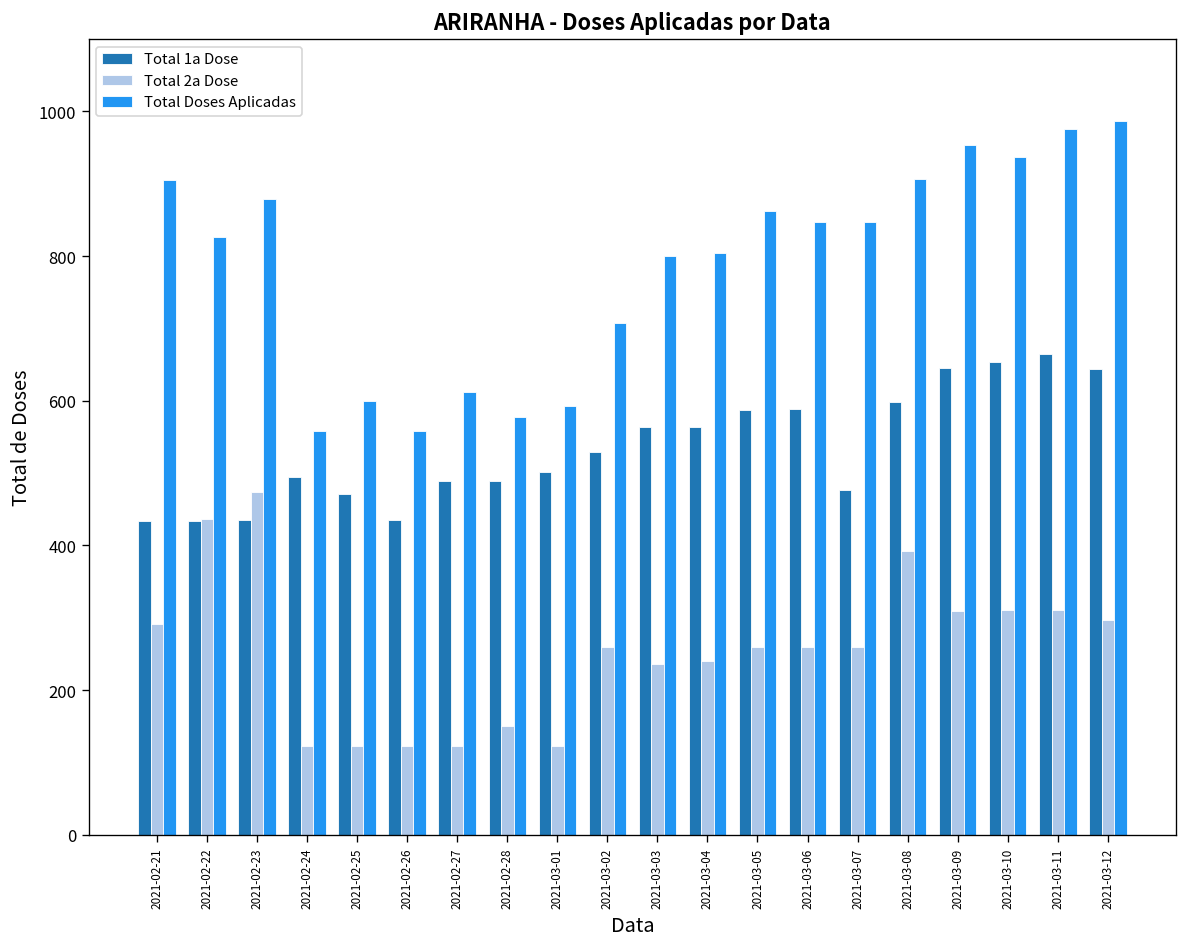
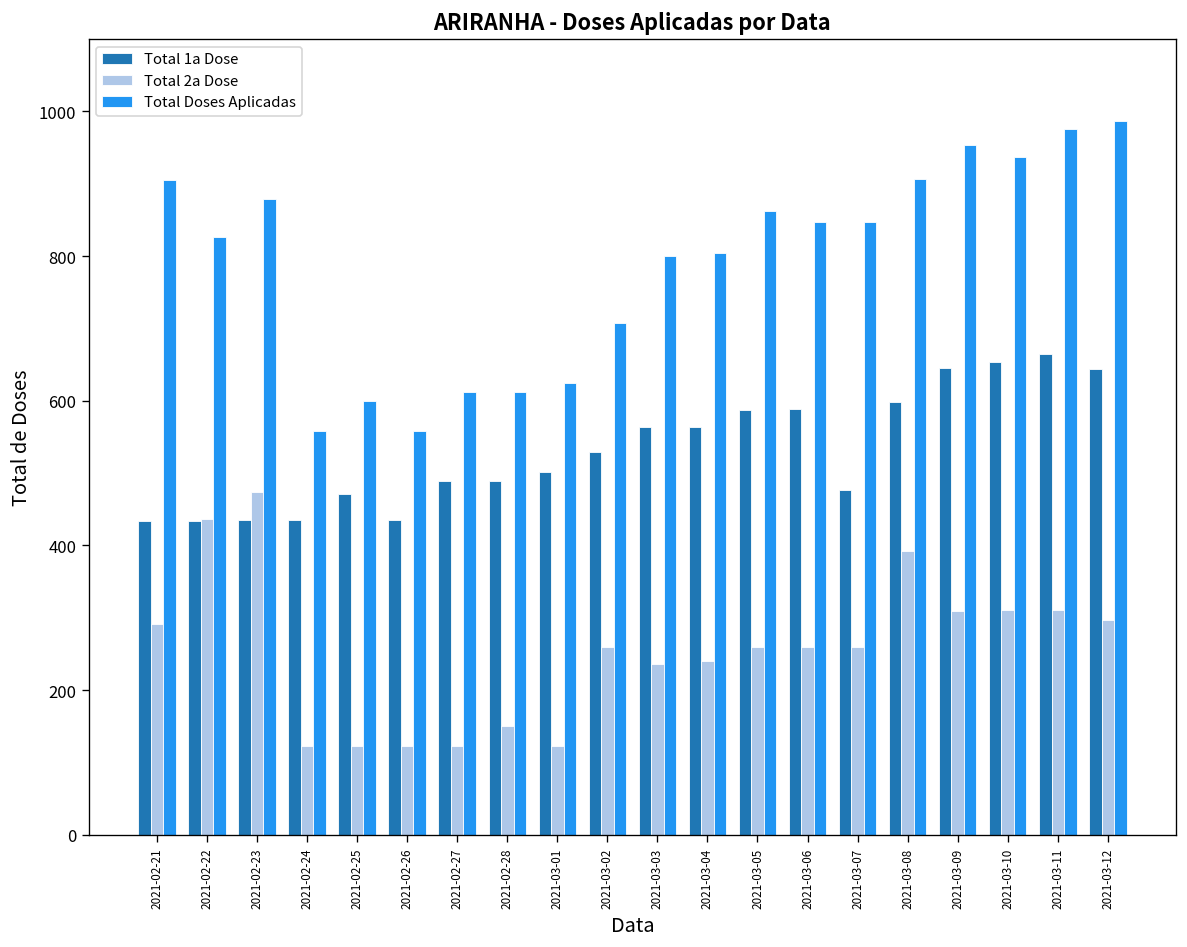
  {
    "Total 1a Dose": {
      "2021-02-21": 430,
      "2021-02-22": 430,
      "2021-02-23": 440,
-     "2021-02-24": 500,
+     "2021-02-24": 440,
      "2021-02-25": 470,
      "2021-02-26": 440,
      "2021-02-27": 490,
      "2021-02-28": 490,
      "2021-03-01": 500,
      "2021-03-02": 530,
      "2021-03-03": 560,
      "2021-03-04": 560,
      "2021-03-05": 590,
      "2021-03-06": 590,
      "2021-03-07": 480,
      "2021-03-08": 600,
      "2021-03-09": 650,
      "2021-03-10": 650,
      "2021-03-11": 670,
      "2021-03-12": 640
    },
    "Total 2a Dose": {
      "2021-02-21": 290,
      "2021-02-22": 440,
      "2021-02-23": 470,
      "2021-02-24": 120,
      "2021-02-25": 120,
      "2021-02-26": 120,
      "2021-02-27": 120,
      "2021-02-28": 150,
      "2021-03-01": 120,
      "2021-03-02": 260,
      "2021-03-03": 240,
      "2021-03-04": 240,
      "2021-03-05": 260,
      "2021-03-06": 260,
      "2021-03-07": 260,
      "2021-03-08": 390,
      "2021-03-09": 310,
      "2021-03-10": 310,
      "2021-03-11": 310,
      "2021-03-12": 300
    },
    "Total Doses Aplicadas": {
      "2021-02-21": 910,
      "2021-02-22": 830,
      "2021-02-23": 880,
      "2021-02-24": 560,
      "2021-02-25": 600,
      "2021-02-26": 560,
      "2021-02-27": 610,
-     "2021-02-28": 580,
-     "2021-03-01": 590,
+     "2021-02-28": 610,
+     "2021-03-01": 620,
      "2021-03-02": 710,
      "2021-03-03": 800,
      "2021-03-04": 800,
      "2021-03-05": 860,
      "2021-03-06": 850,
      "2021-03-07": 850,
      "2021-03-08": 910,
      "2021-03-09": 950,
      "2021-03-10": 940,
      "2021-03-11": 980,
      "2021-03-12": 990
    }
  }
